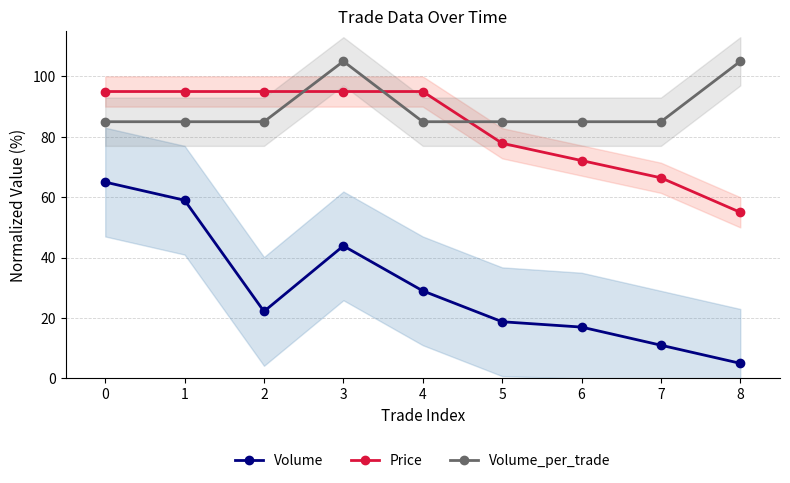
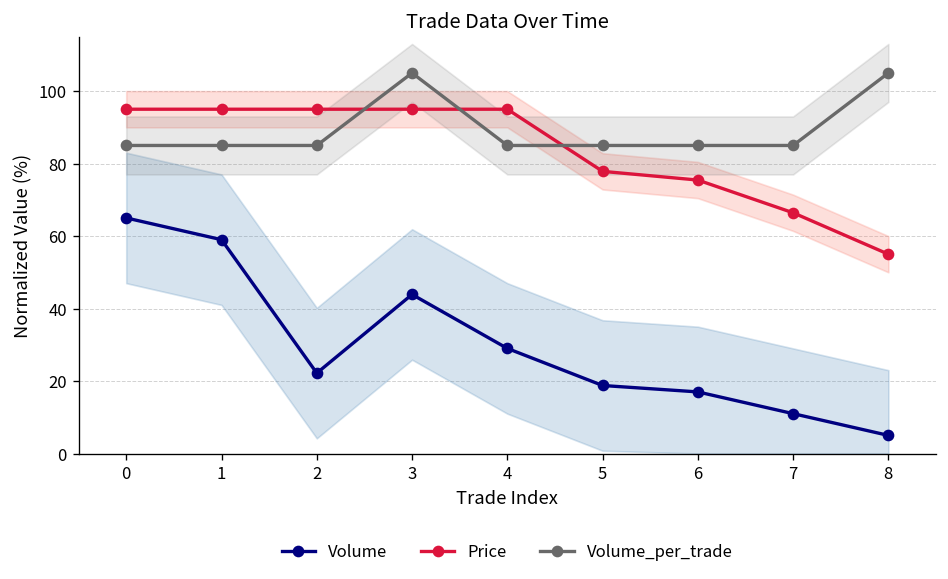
  {
    "Volume": {
      "0": 65,
      "1": 59,
      "2": 22,
      "3": 44,
      "4": 29,
      "5": 19,
      "6": 17,
      "7": 11,
      "8": 5
    },
    "Price": {
      "0": 95,
      "1": 95,
      "2": 95,
      "3": 95,
      "4": 95,
      "5": 78,
-     "6": 72,
+     "6": 75,
      "7": 66,
      "8": 55
    }
  }
